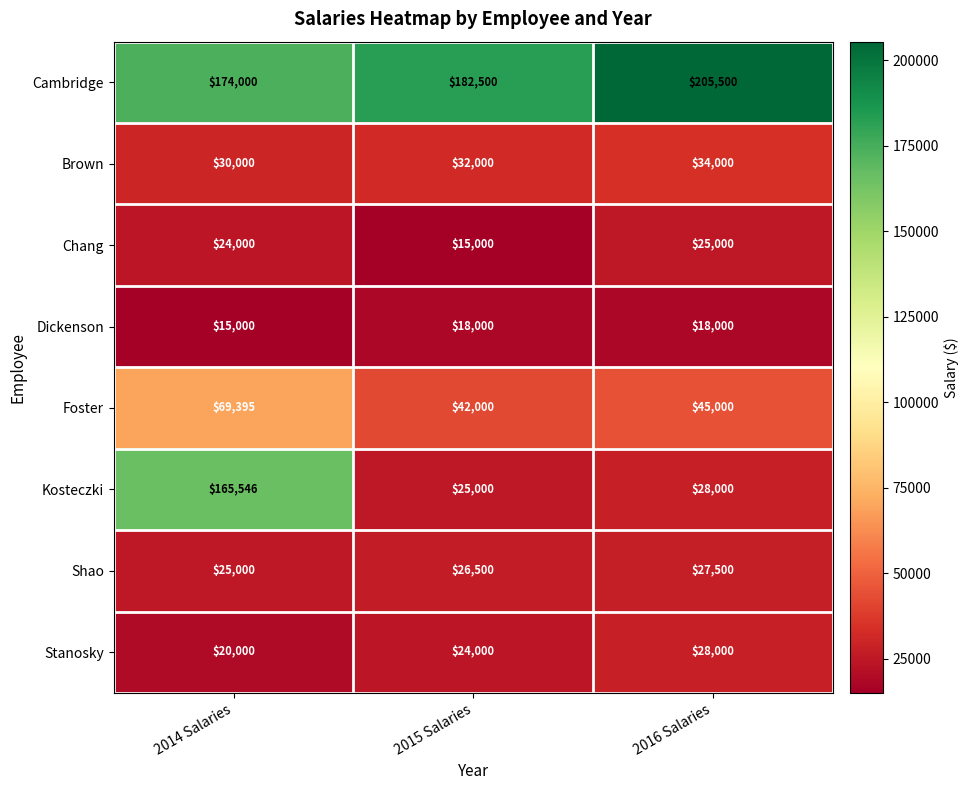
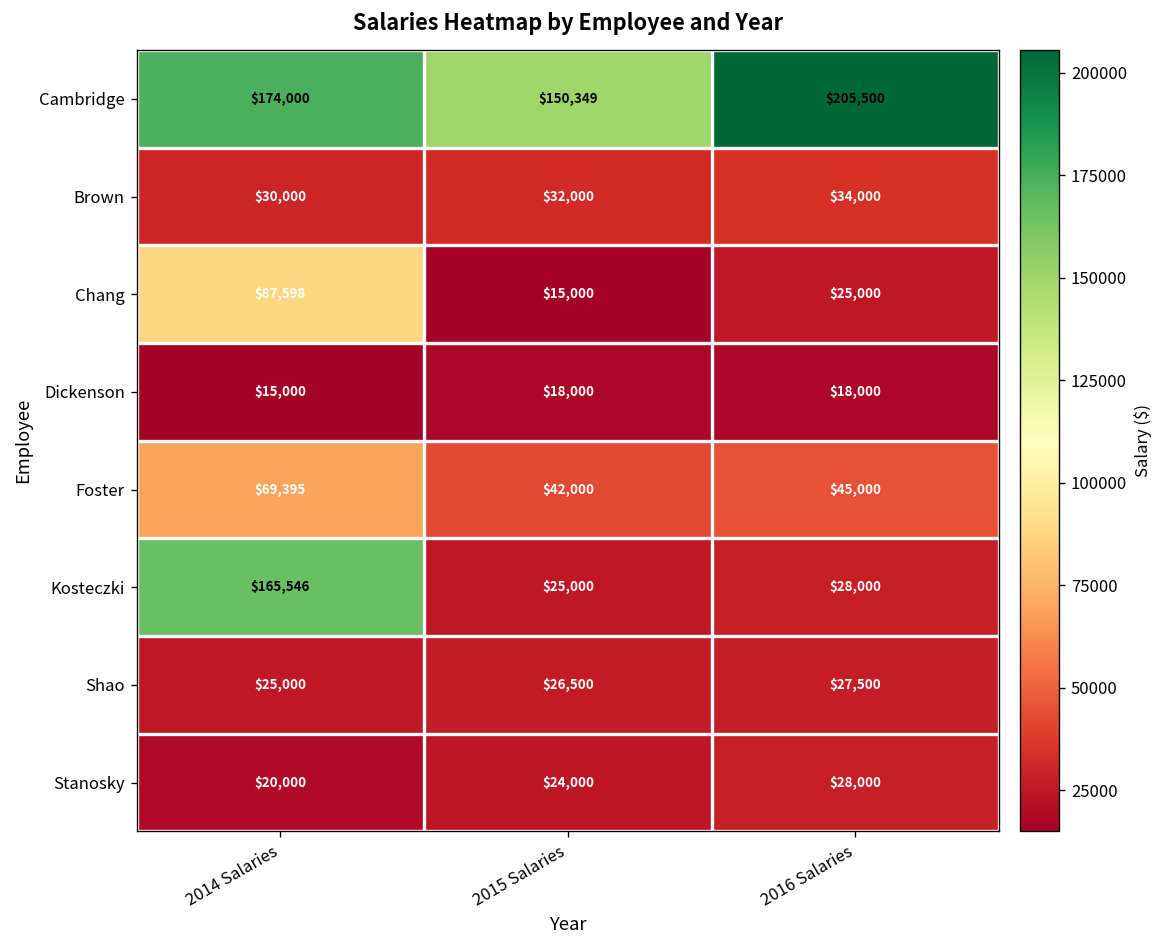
  {
    "Cambridge": {
      "2014 Salaries": "$174,000",
-     "2015 Salaries": "$182,500",
+     "2015 Salaries": "$150,349",
      "2016 Salaries": "$205,500"
    },
    "Brown": {
      "2014 Salaries": "$30,000",
      "2015 Salaries": "$32,000",
      "2016 Salaries": "$34,000"
    },
    "Chang": {
-     "2014 Salaries": "$24,000",
+     "2014 Salaries": "$87,598",
      "2015 Salaries": "$15,000",
      "2016 Salaries": "$25,000"
    },
    "Dickenson": {
      "2014 Salaries": "$15,000",
      "2015 Salaries": "$18,000",
      "2016 Salaries": "$18,000"
    },
    "Foster": {
      "2014 Salaries": "$69,395",
      "2015 Salaries": "$42,000",
      "2016 Salaries": "$45,000"
    },
    "Kosteczki": {
      "2014 Salaries": "$165,546",
      "2015 Salaries": "$25,000",
      "2016 Salaries": "$28,000"
    },
    "Shao": {
      "2014 Salaries": "$25,000",
      "2015 Salaries": "$26,500",
      "2016 Salaries": "$27,500"
    },
    "Stanosky": {
      "2014 Salaries": "$20,000",
      "2015 Salaries": "$24,000",
      "2016 Salaries": "$28,000"
    }
  }
